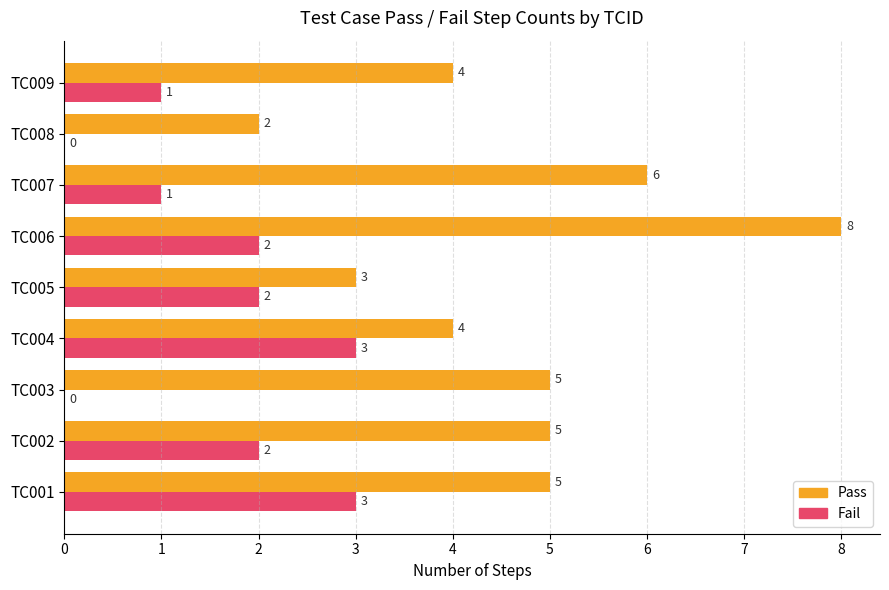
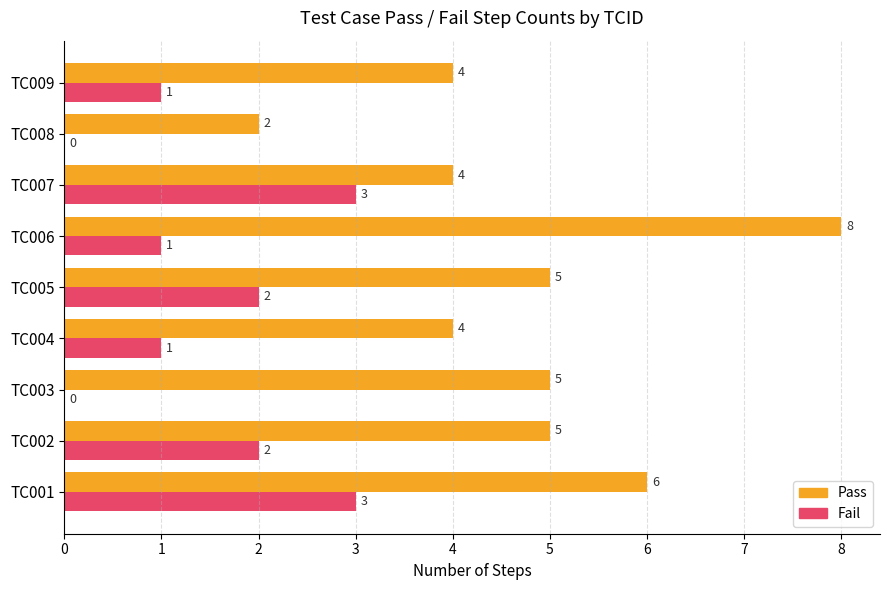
  {
    "Pass": {
      "TC009": 4,
      "TC008": 2,
-     "TC007": 6,
+     "TC007": 4,
      "TC006": 8,
-     "TC005": 3,
+     "TC005": 5,
      "TC004": 4,
      "TC003": 5,
      "TC002": 5,
-     "TC001": 5
+     "TC001": 6
    },
    "Fail": {
      "TC009": 1,
      "TC008": 0,
-     "TC007": 1,
-     "TC006": 2,
+     "TC007": 3,
+     "TC006": 1,
      "TC005": 2,
-     "TC004": 3,
+     "TC004": 1,
      "TC003": 0,
      "TC002": 2,
      "TC001": 3
    }
  }
